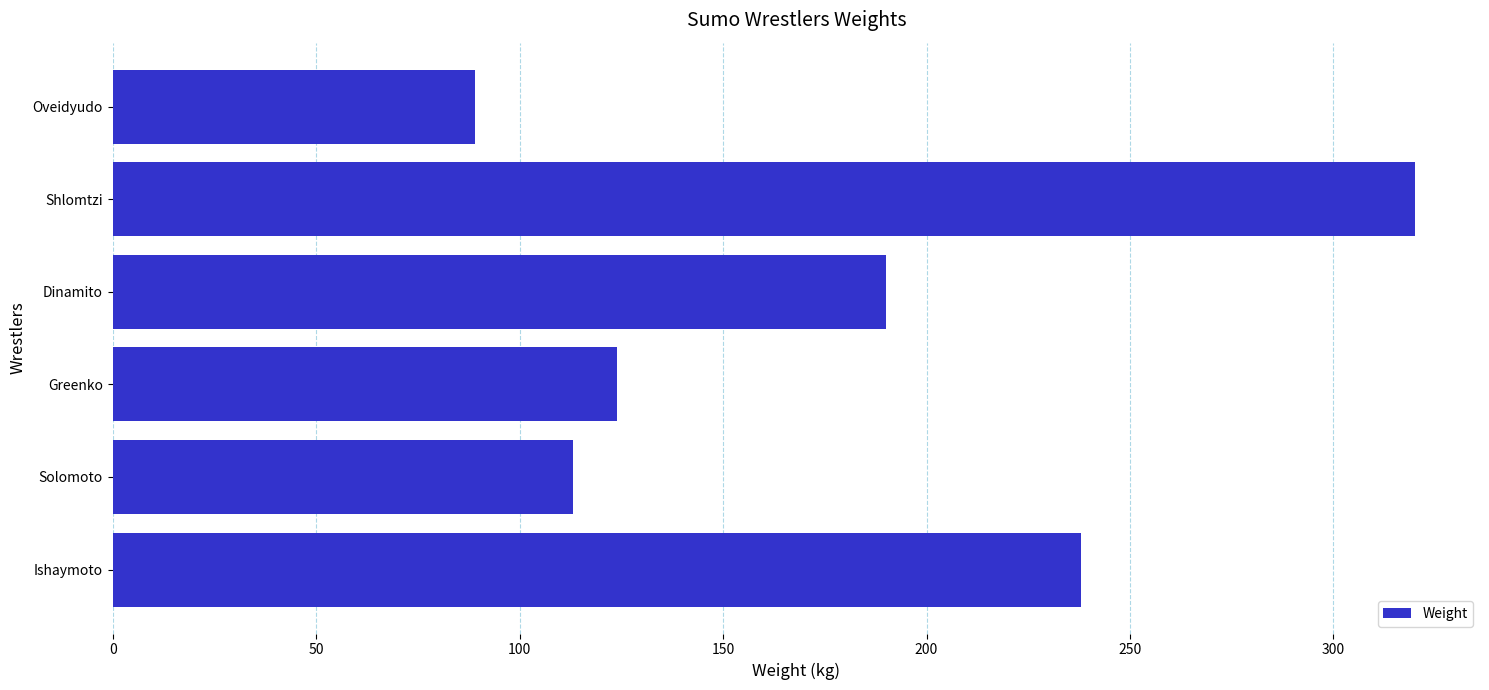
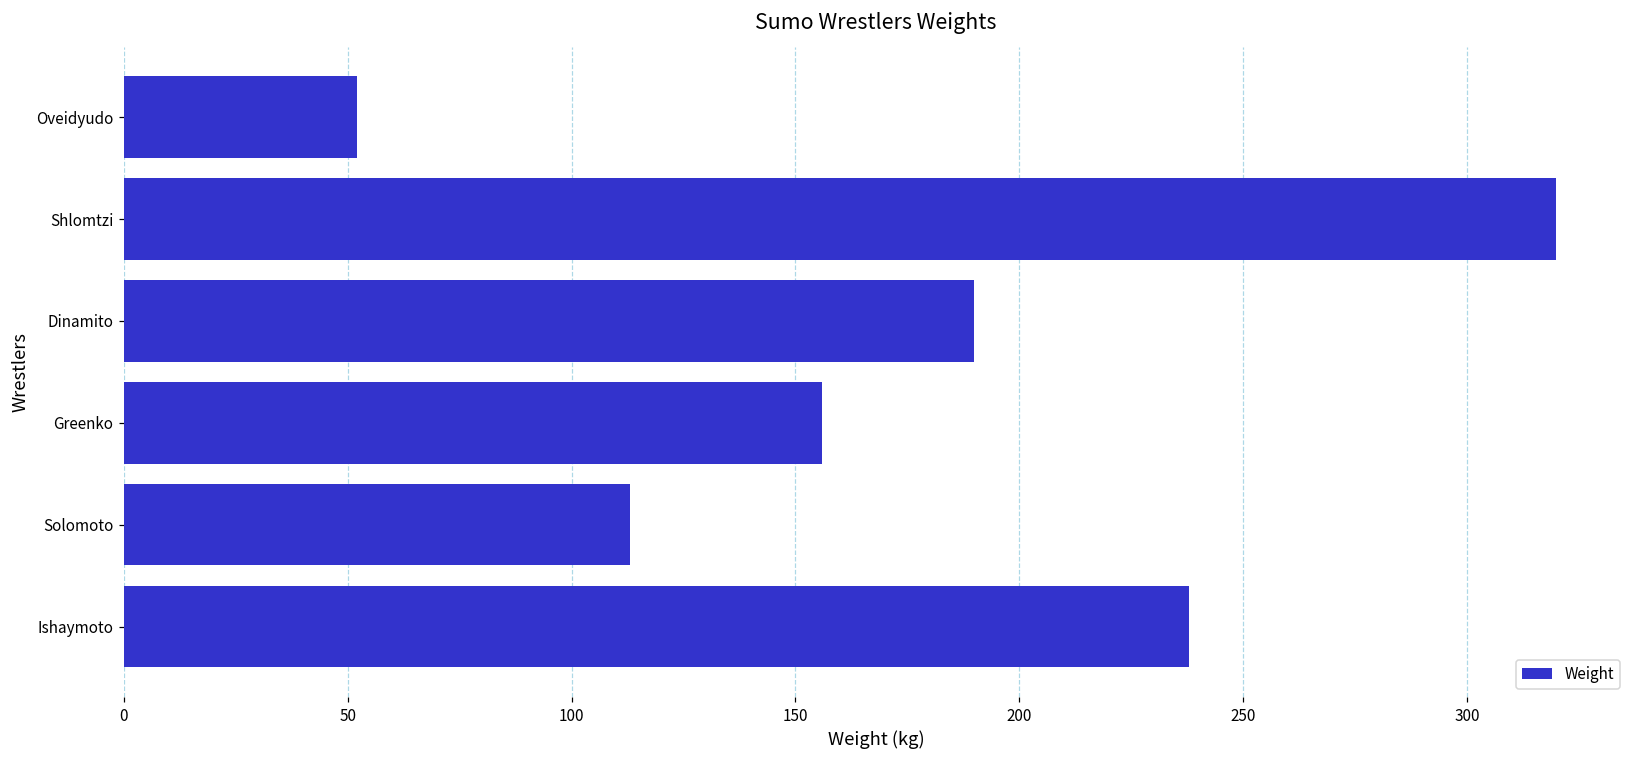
  {
-   "Oveidyudo": 89,
+   "Oveidyudo": 52,
    "Shlomtzi": 320,
    "Dinamito": 190,
-   "Greenko": 124,
+   "Greenko": 156,
    "Solomoto": 113,
    "Ishaymoto": 238
  }
